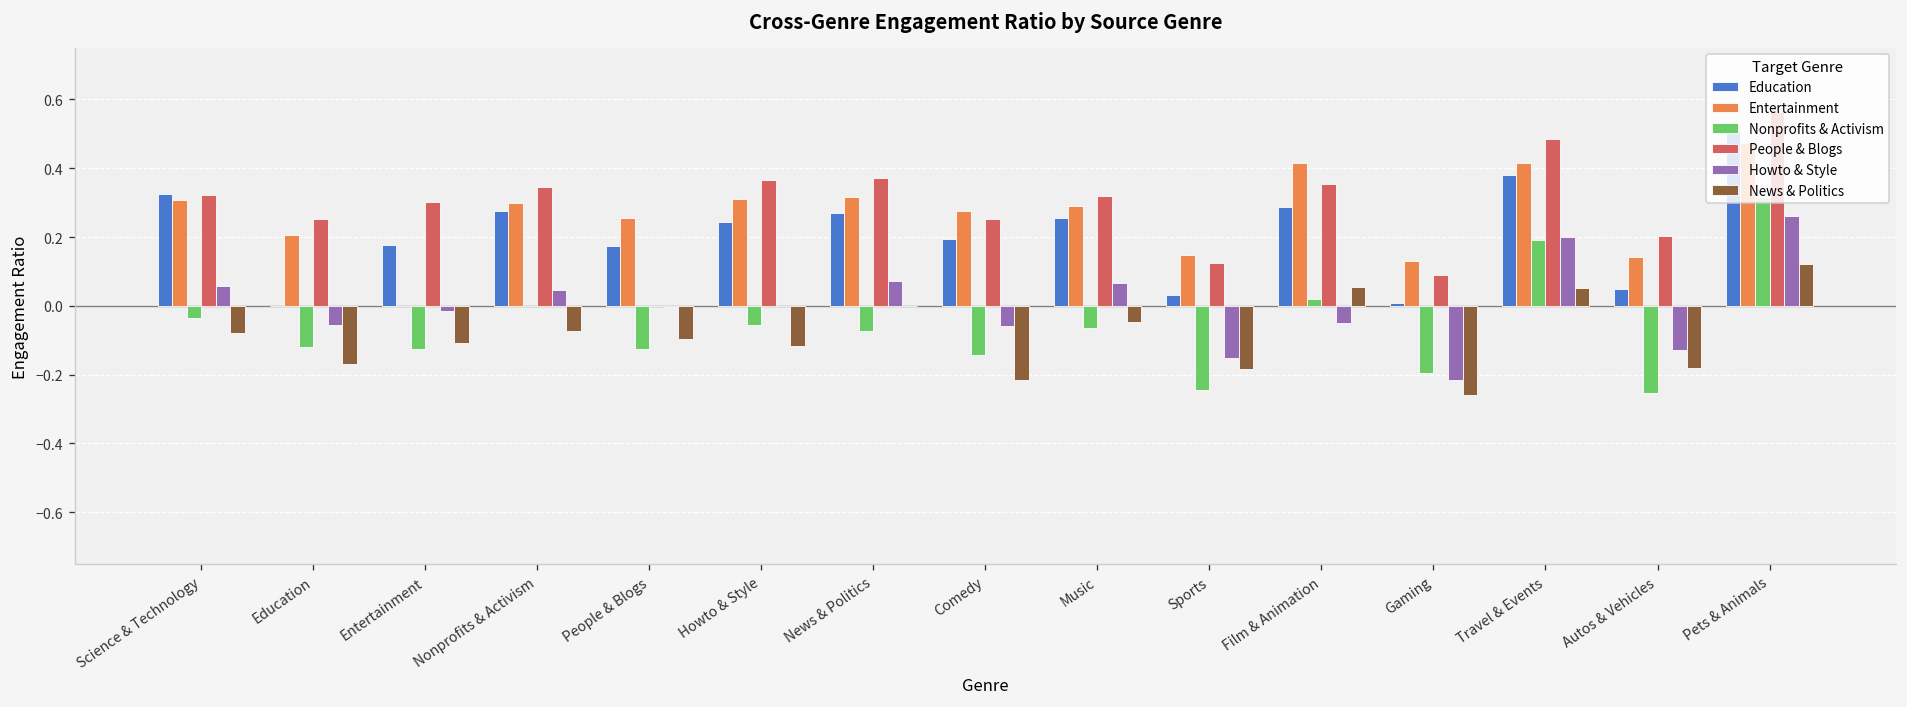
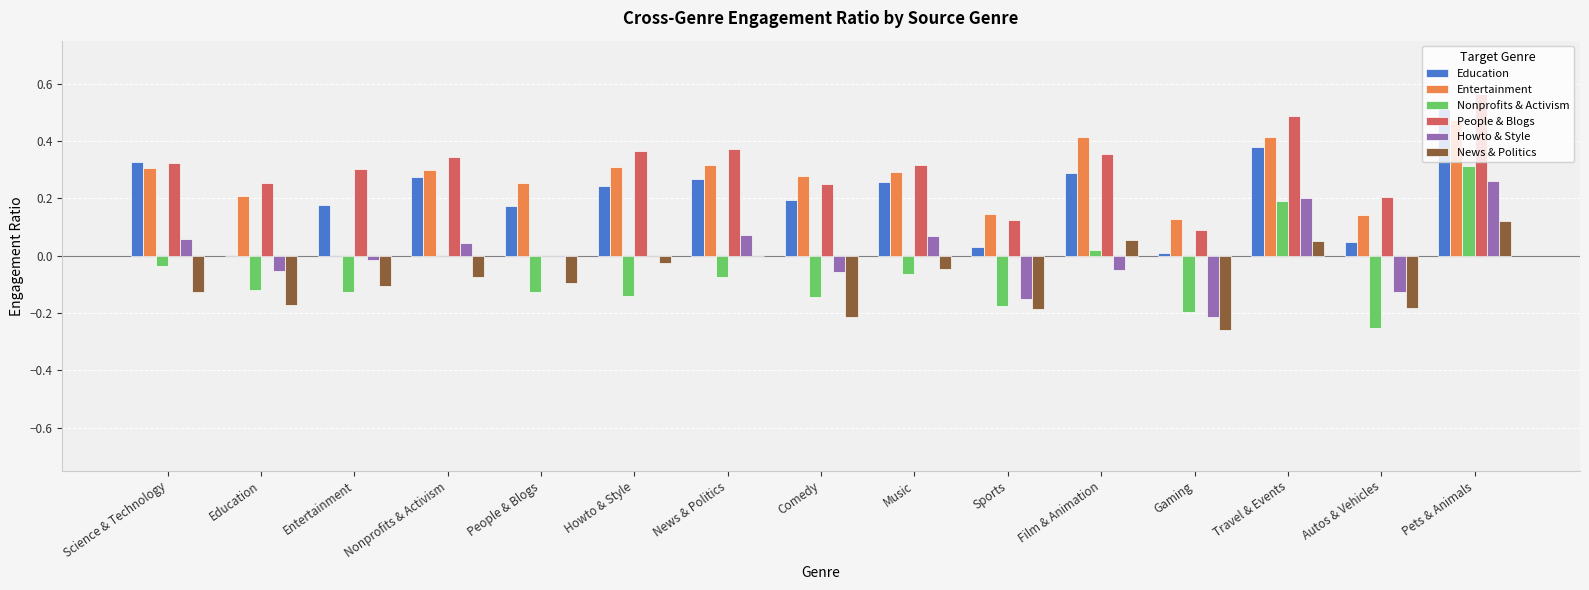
  {
    "Education": {
      "Science & Technology": 0.33,
      "Education": 0.00,
      "Entertainment": 0.18,
      "Nonprofits & Activism": 0.27,
      "People & Blogs": 0.17,
      "Howto & Style": 0.24,
      "News & Politics": 0.27,
      "Comedy": 0.19,
      "Music": 0.26,
      "Sports": 0.03,
      "Film & Animation": 0.29,
      "Travel & Events": 0.38,
      "Autos & Vehicles": 0.05
    },
    "Nonprofits & Activism": {
      "Science & Technology": -0.03,
      "Education": -0.12,
      "Entertainment": -0.13,
      "Nonprofits & Activism": 0.00,
      "People & Blogs": -0.13,
-     "Howto & Style": -0.05,
+     "Howto & Style": -0.14,
      "News & Politics": -0.07,
      "Comedy": -0.14,
      "Music": -0.06,
-     "Sports": -0.24,
+     "Sports": -0.17,
      "Film & Animation": 0.02,
      "Gaming": -0.20,
      "Travel & Events": 0.19,
      "Autos & Vehicles": -0.25,
      "Pets & Animals": 0.31
    },
    "Howto & Style": {
      "Science & Technology": 0.06,
      "Education": -0.05,
      "Entertainment": -0.02,
      "Nonprofits & Activism": 0.05,
      "Howto & Style": 0.00,
      "News & Politics": 0.07,
      "Comedy": -0.06,
      "Music": 0.07,
      "Sports": -0.15,
      "Film & Animation": -0.05,
      "Gaming": -0.21,
      "Travel & Events": 0.20,
      "Autos & Vehicles": -0.13,
      "Pets & Animals": 0.26
    },
    "News & Politics": {
-     "Science & Technology": -0.08,
+     "Science & Technology": -0.13,
      "Education": -0.17,
      "Entertainment": -0.11,
      "Nonprofits & Activism": -0.07,
      "People & Blogs": -0.10,
-     "Howto & Style": -0.12,
+     "Howto & Style": -0.03,
      "News & Politics": 0.00,
      "Comedy": -0.21,
      "Music": -0.05,
      "Sports": -0.18,
      "Film & Animation": 0.06,
      "Gaming": -0.26,
      "Travel & Events": 0.05,
      "Autos & Vehicles": -0.18,
      "Pets & Animals": 0.12
    }
  }
